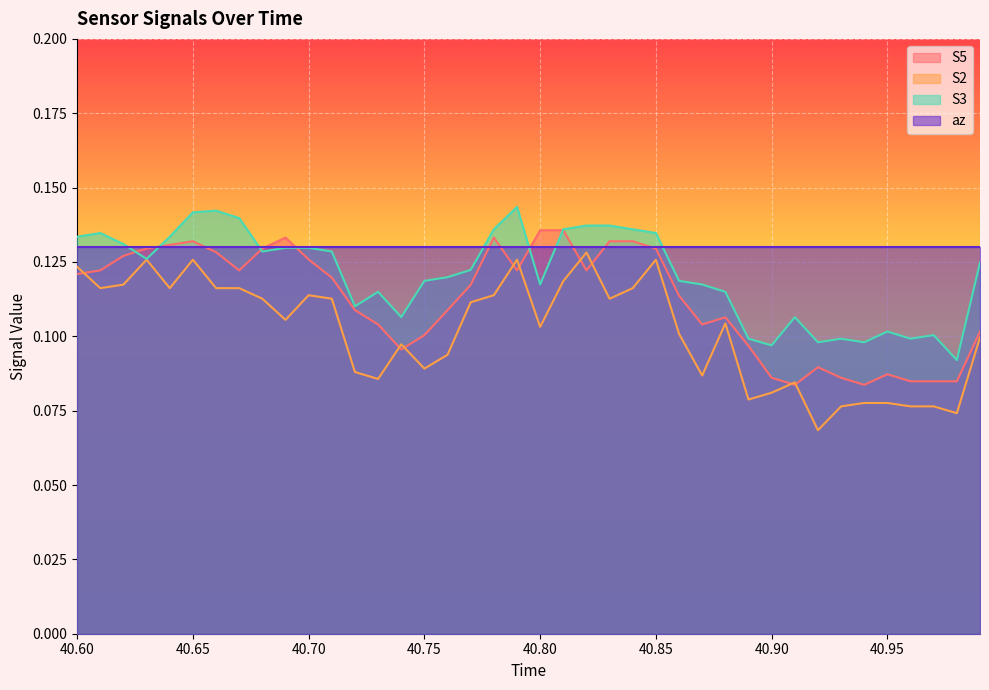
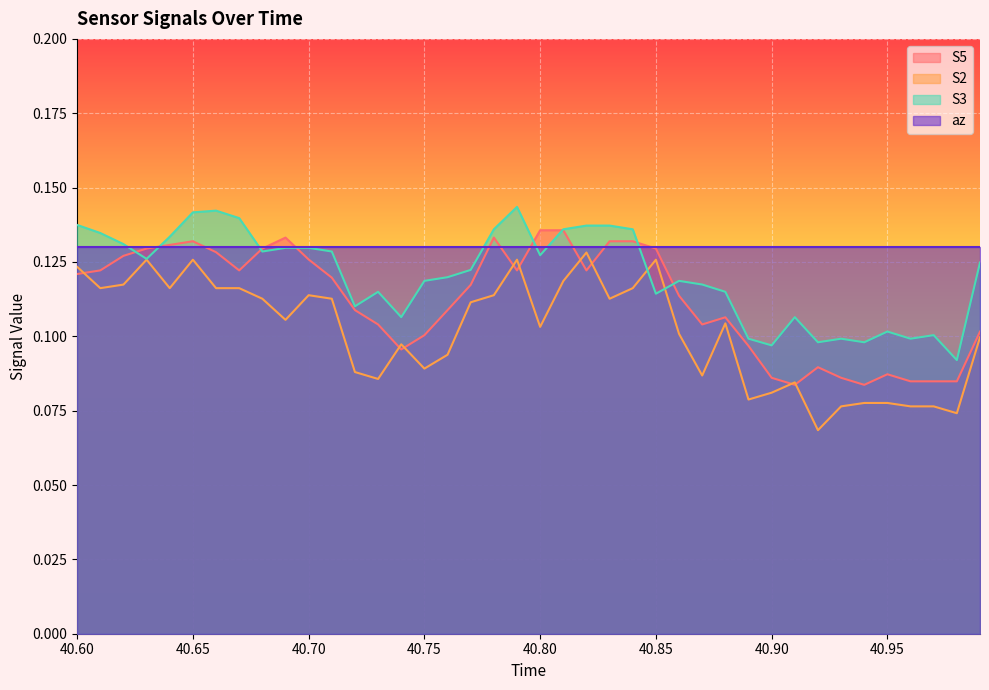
  {
    "S3": {
-     "40.60": 0.133,
+     "40.60": 0.137,
      "40.65": 0.142,
      "40.75": 0.119,
-     "40.80": 0.117,
-     "40.85": 0.135,
+     "40.80": 0.127,
+     "40.85": 0.114,
      "40.90": 0.097,
      "40.95": 0.102
    },
    "az": {
      "40.60": 0.130,
      "40.65": 0.130,
      "40.75": 0.130,
      "40.80": 0.130,
      "40.90": 0.130,
      "40.95": 0.130
    }
  }
